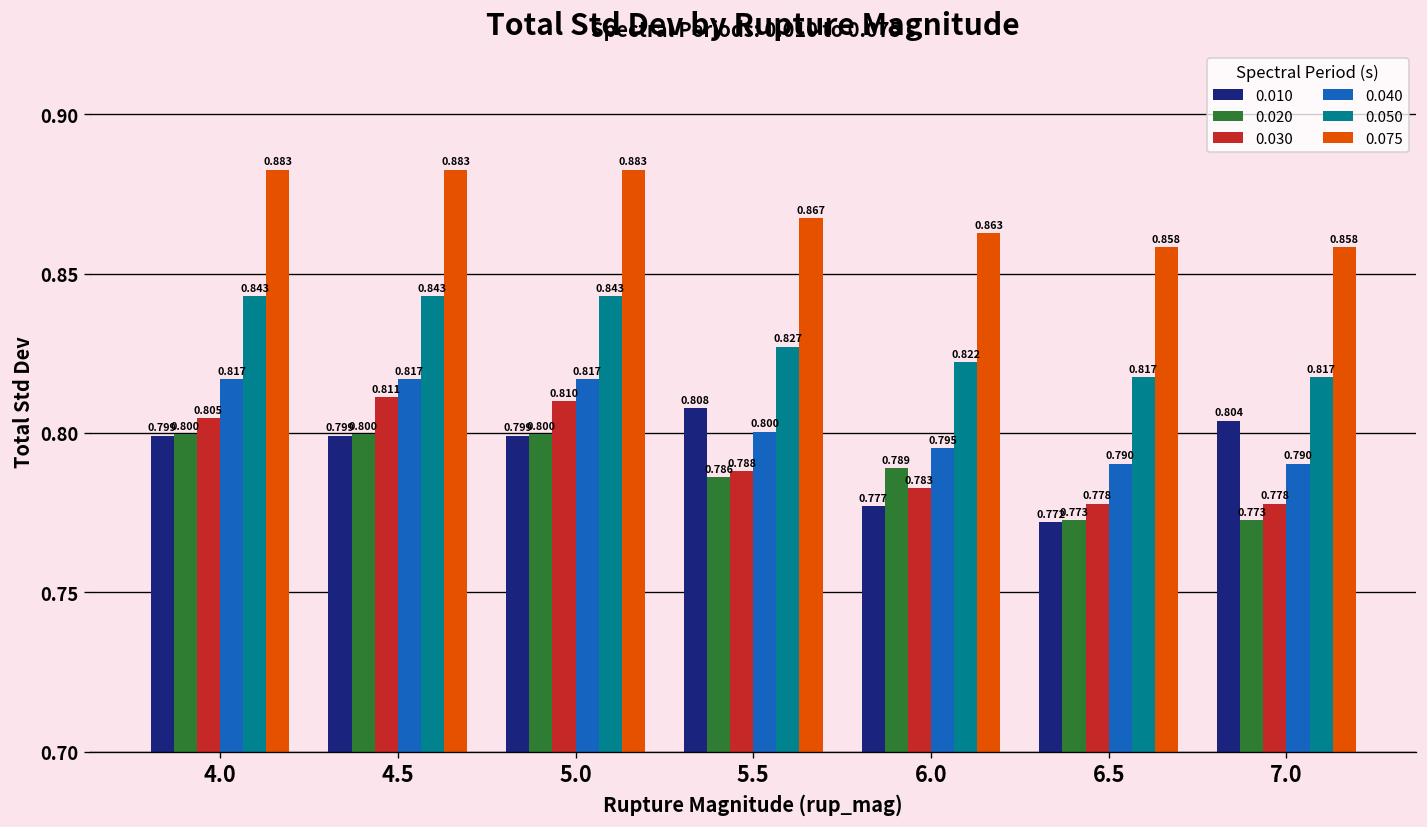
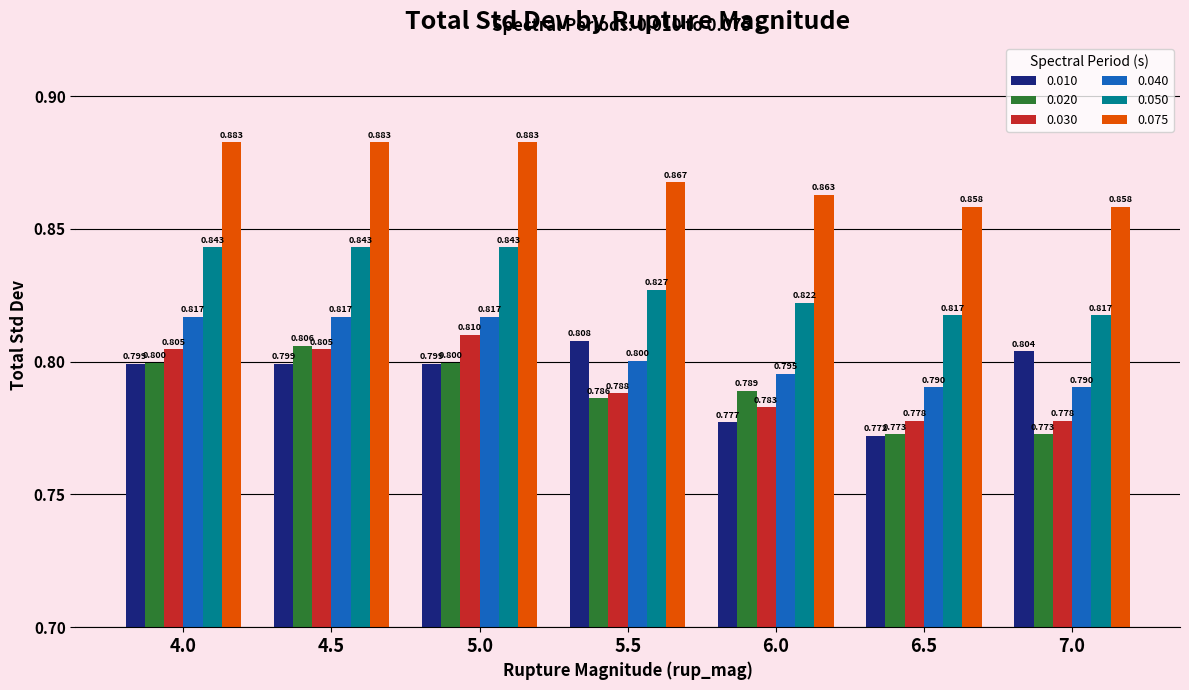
  {
    "0.010": {
      "4.5": 0.799,
      "5.5": 0.808,
      "6.0": 0.777,
      "7.0": 0.804
    },
    "0.020": {
-     "4.5": 0.800,
+     "4.5": 0.806,
      "5.5": 0.786,
      "6.0": 0.789,
      "7.0": 0.773
    },
    "0.030": {
      "4.0": 0.805,
-     "4.5": 0.811,
+     "4.5": 0.805,
      "5.0": 0.810,
      "5.5": 0.788,
      "6.0": 0.783,
      "6.5": 0.778,
      "7.0": 0.778
    },
    "0.040": {
      "4.0": 0.817,
      "4.5": 0.817,
      "5.0": 0.817,
      "5.5": 0.800,
      "6.0": 0.795,
      "6.5": 0.790,
      "7.0": 0.790
    },
    "0.050": {
      "4.0": 0.843,
      "4.5": 0.843,
      "5.0": 0.843,
      "5.5": 0.827,
      "6.0": 0.822,
      "6.5": 0.817,
      "7.0": 0.817
    },
    "0.075": {
      "4.0": 0.883,
      "4.5": 0.883,
      "5.0": 0.883,
      "5.5": 0.867,
      "6.0": 0.863,
      "6.5": 0.858,
      "7.0": 0.858
    }
  }
